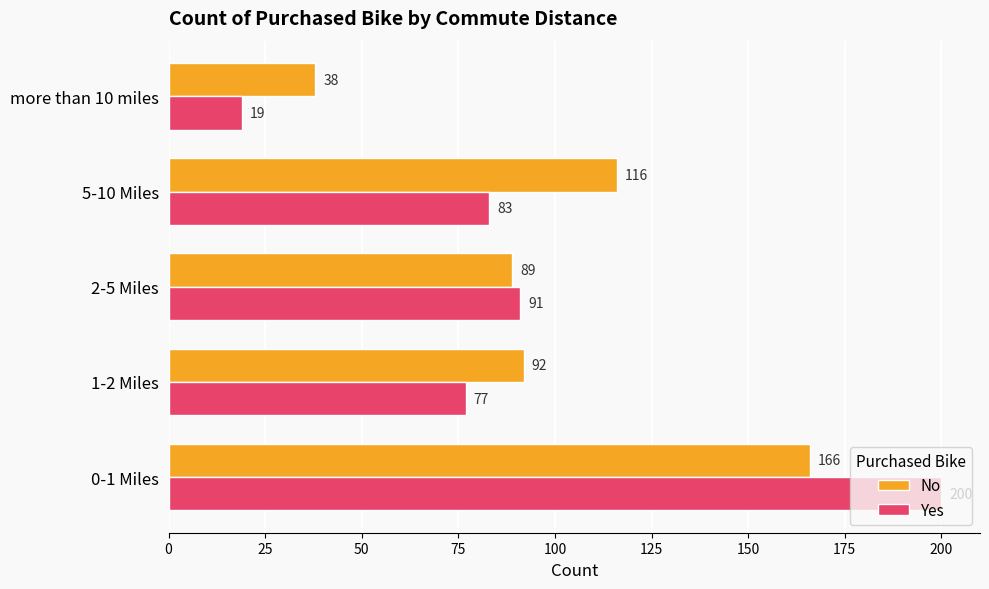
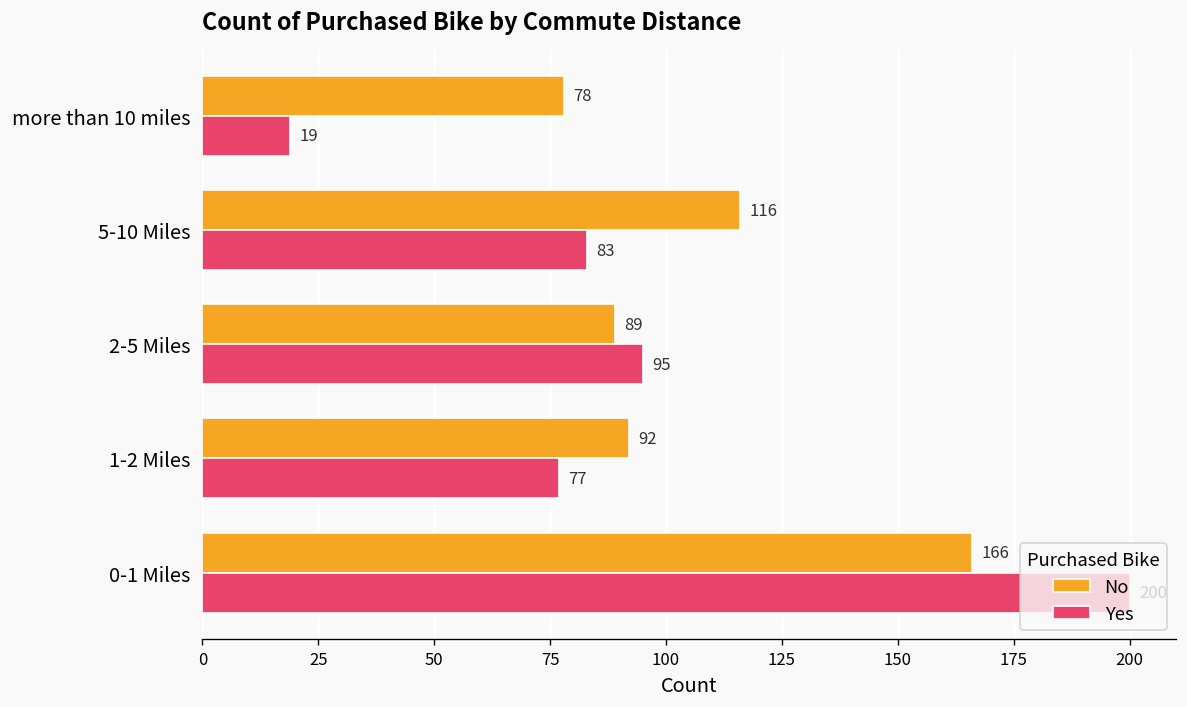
  {
    "No": {
-     "more than 10 miles": 38,
+     "more than 10 miles": 78,
      "5-10 Miles": 116,
      "2-5 Miles": 89,
      "1-2 Miles": 92,
      "0-1 Miles": 166
    },
    "Yes": {
      "more than 10 miles": 19,
      "5-10 Miles": 83,
-     "2-5 Miles": 91,
+     "2-5 Miles": 95,
      "1-2 Miles": 77
    }
  }
